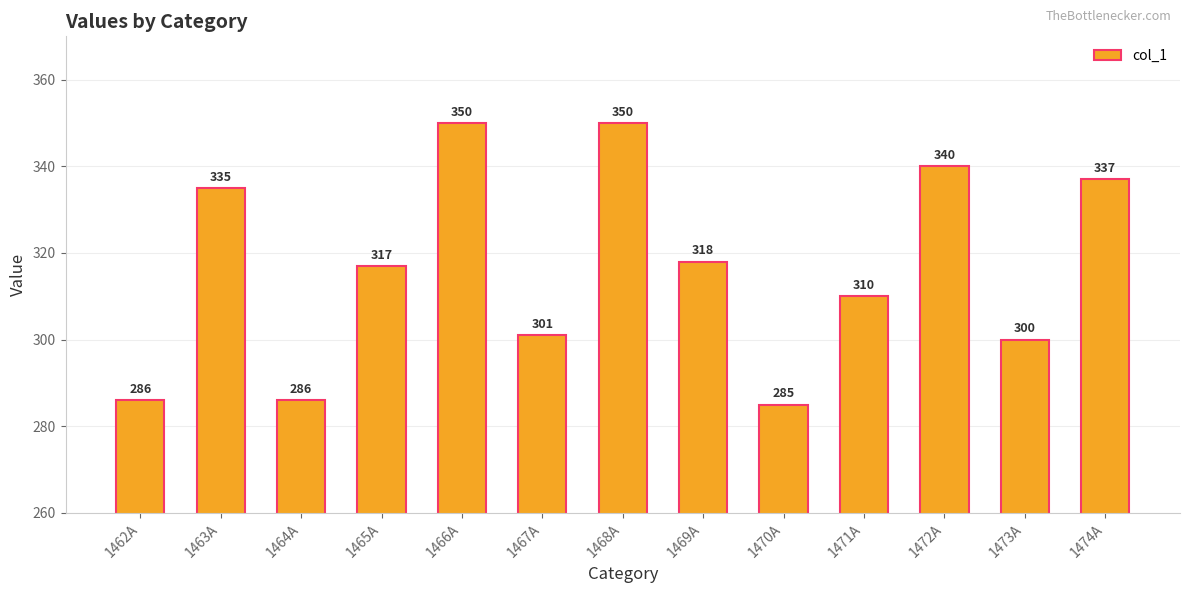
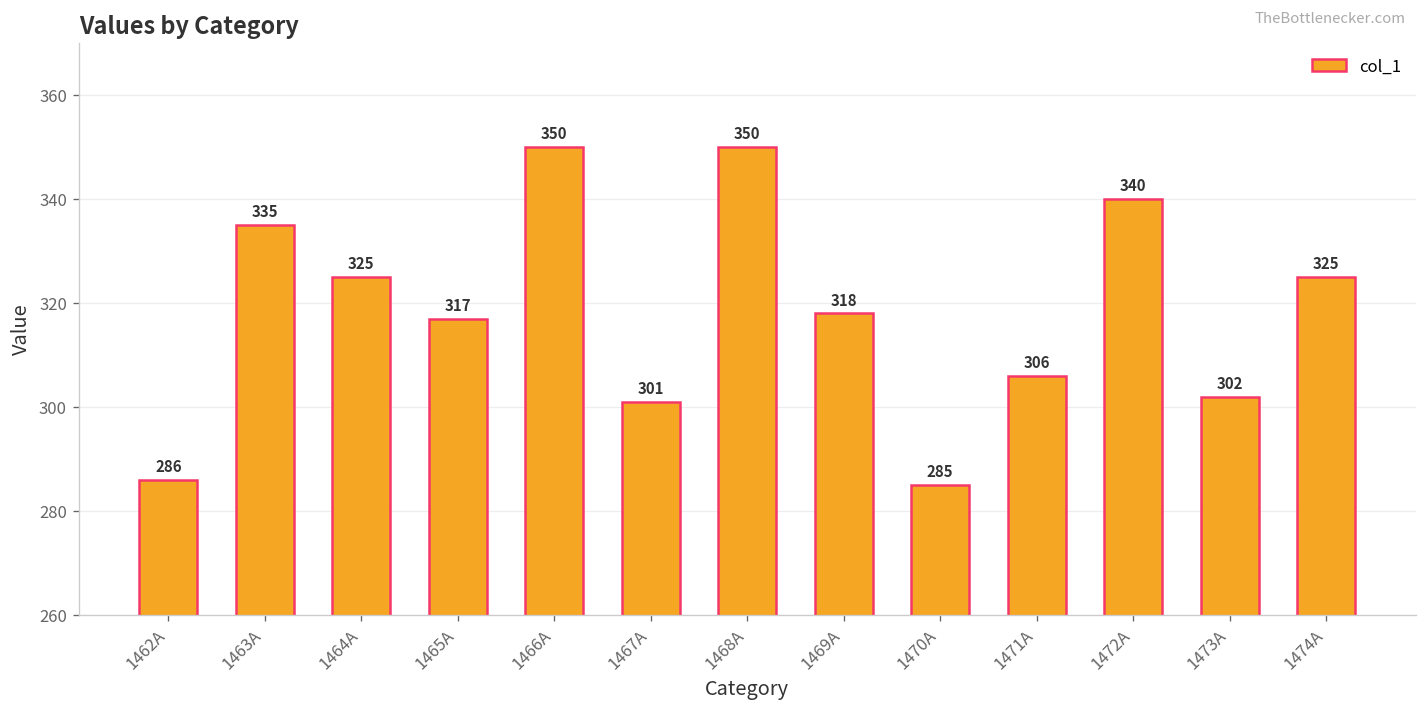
  {
    "1462A": 286,
    "1463A": 335,
-   "1464A": 286,
+   "1464A": 325,
    "1465A": 317,
    "1466A": 350,
    "1467A": 301,
    "1468A": 350,
    "1469A": 318,
    "1470A": 285,
-   "1471A": 310,
+   "1471A": 306,
    "1472A": 340,
-   "1473A": 300,
-   "1474A": 337
+   "1473A": 302,
+   "1474A": 325
  }
